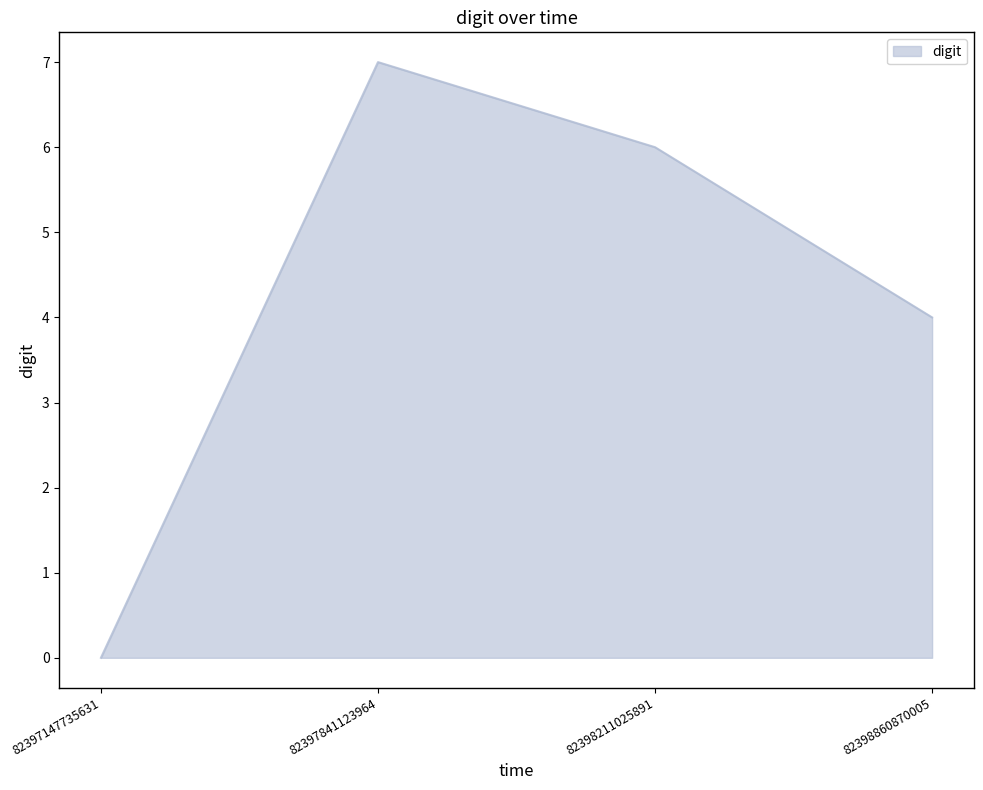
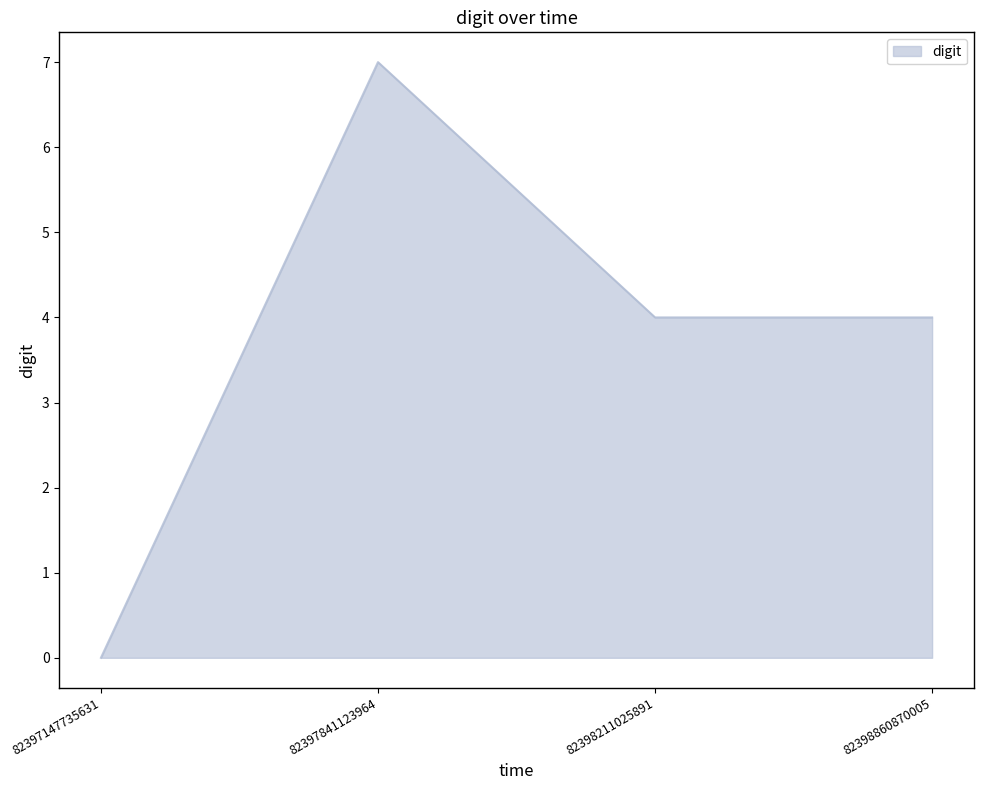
  {
    "82397147735631": 0,
    "82397841123964": 7,
-   "82398211025891": 6,
+   "82398211025891": 4,
    "82398860870005": 4
  }
